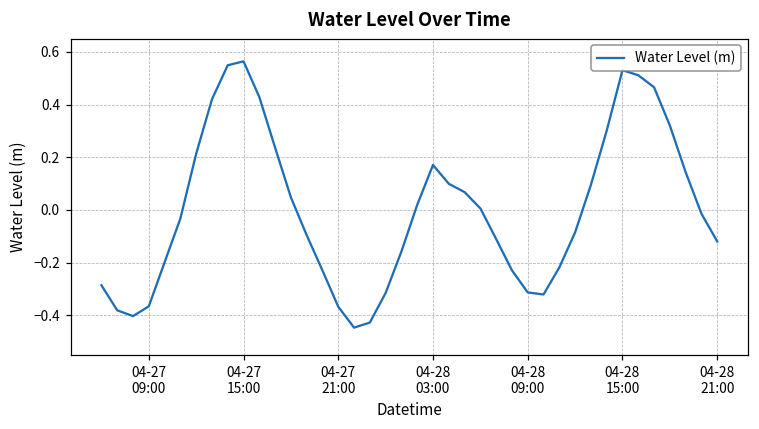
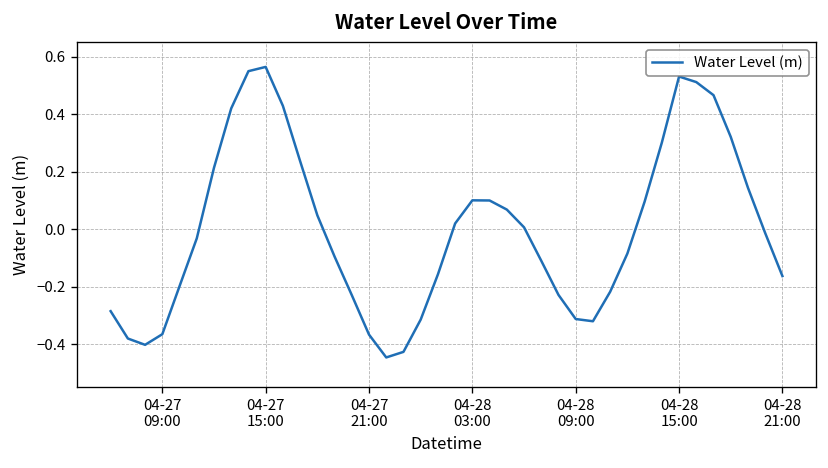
  {
    "04-27 09:00": -0.37,
    "04-27 15:00": 0.56,
    "04-27 21:00": -0.37,
-   "04-28 03:00": 0.17,
+   "04-28 03:00": 0.10,
    "04-28 09:00": -0.31,
-   "04-28 21:00": -0.12
+   "04-28 21:00": -0.16
  }
